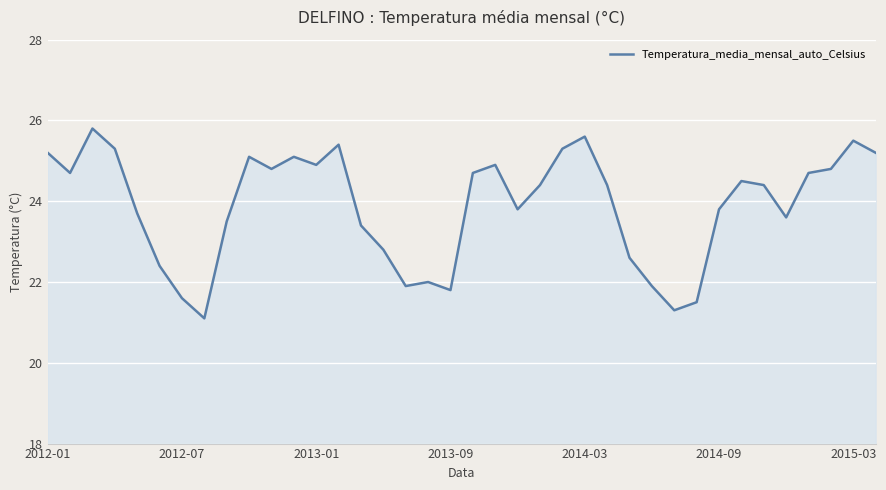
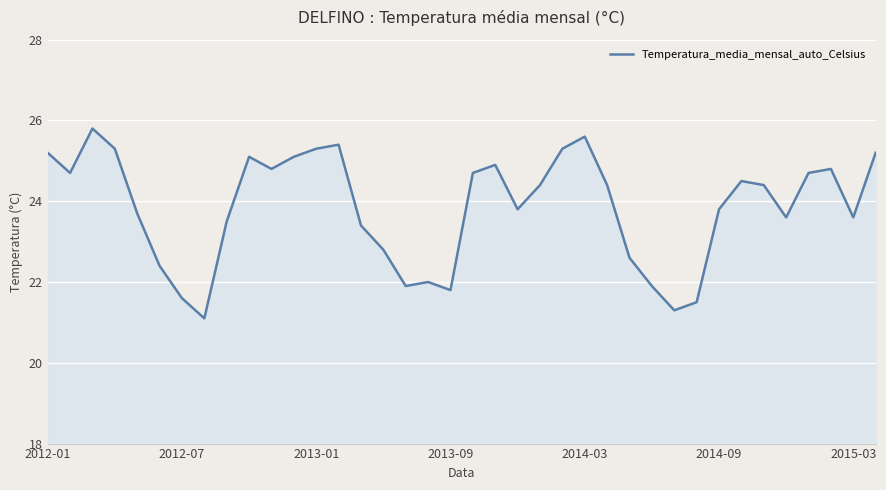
  {
    "2012-01": 25.2,
    "2012-07": 21.6,
-   "2013-01": 24.9,
+   "2013-01": 25.3,
    "2013-09": 21.8,
    "2014-03": 25.6,
    "2014-09": 23.8,
-   "2015-03": 25.5
+   "2015-03": 23.6
  }
